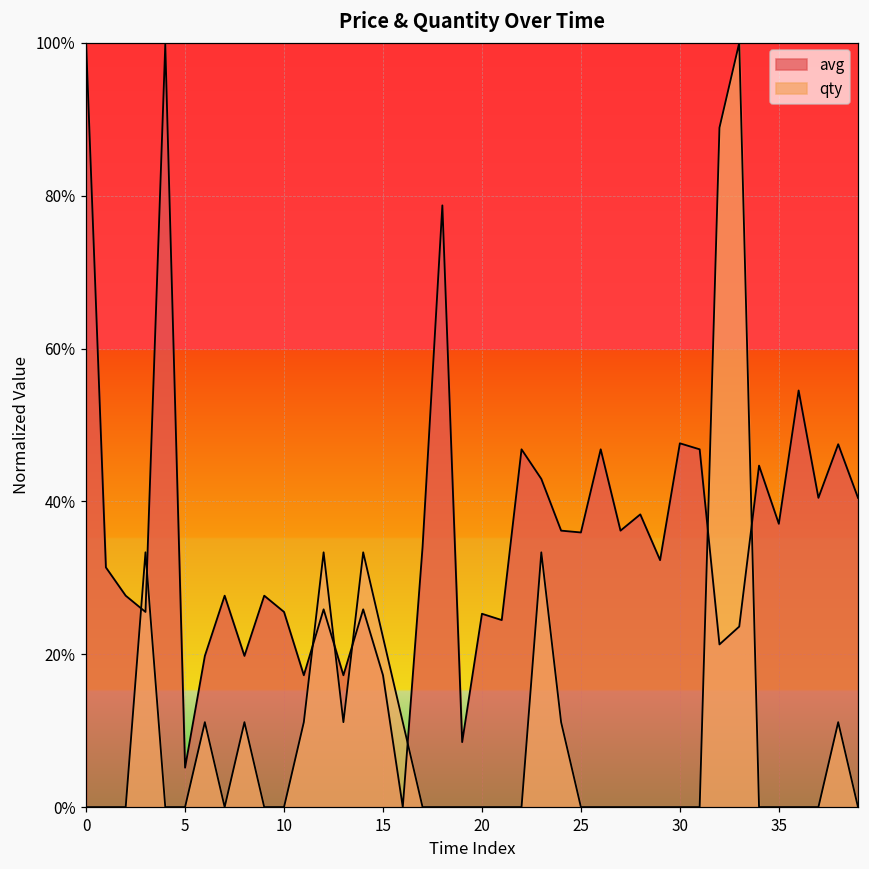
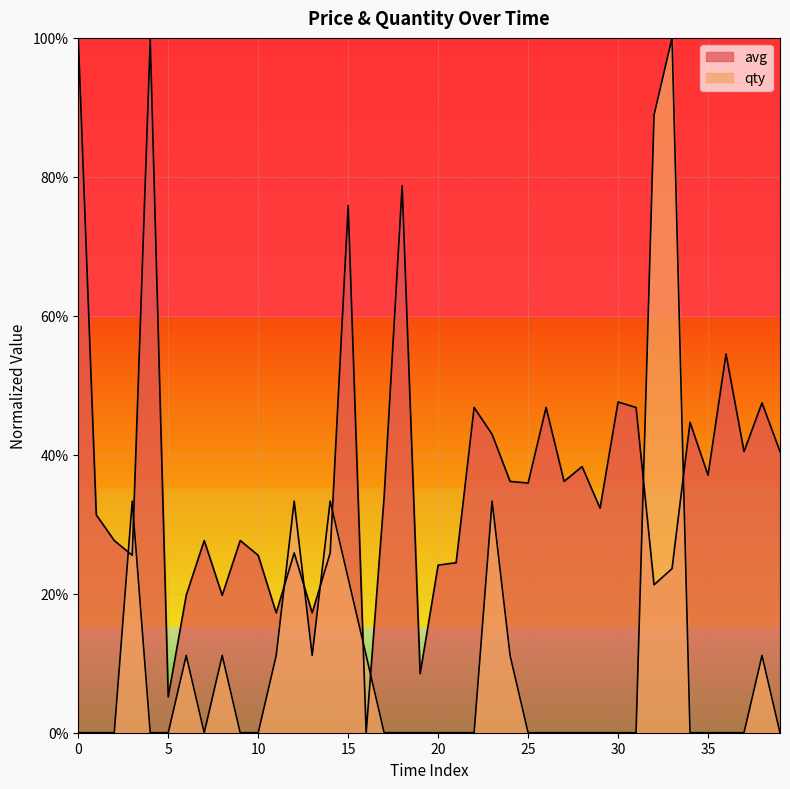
  {
    "avg": {
      "0": "100%",
      "5": "5%",
      "10": "26%",
-     "15": "17%",
-     "20": "25%",
+     "15": "76%",
+     "20": "24%",
      "25": "36%",
      "30": "48%",
      "35": "37%"
    },
    "qty": {
      "0": "0%",
      "5": "0%",
      "10": "0%",
      "15": "22%",
      "20": "0%",
      "25": "0%",
      "30": "0%",
      "35": "0%"
    }
  }
